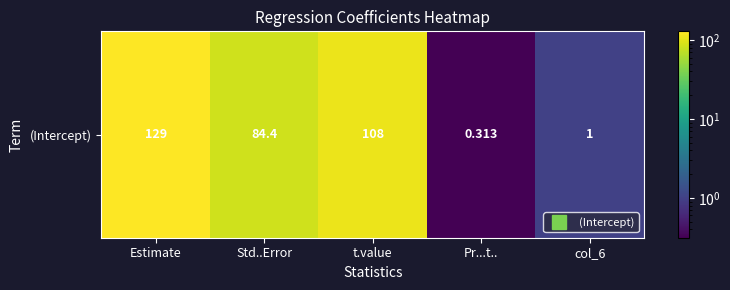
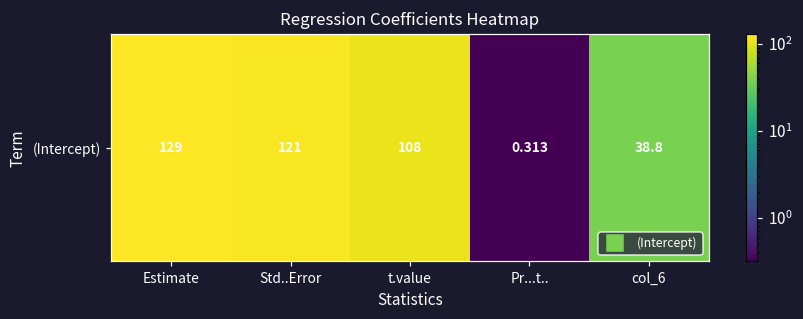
  {
    "(Intercept)": {
      "Estimate": 129,
-     "Std..Error": 84.4,
+     "Std..Error": 121,
      "t.value": 108,
      "Pr...t..": 0.313,
-     "col_6": 1
+     "col_6": 38.8
    }
  }
